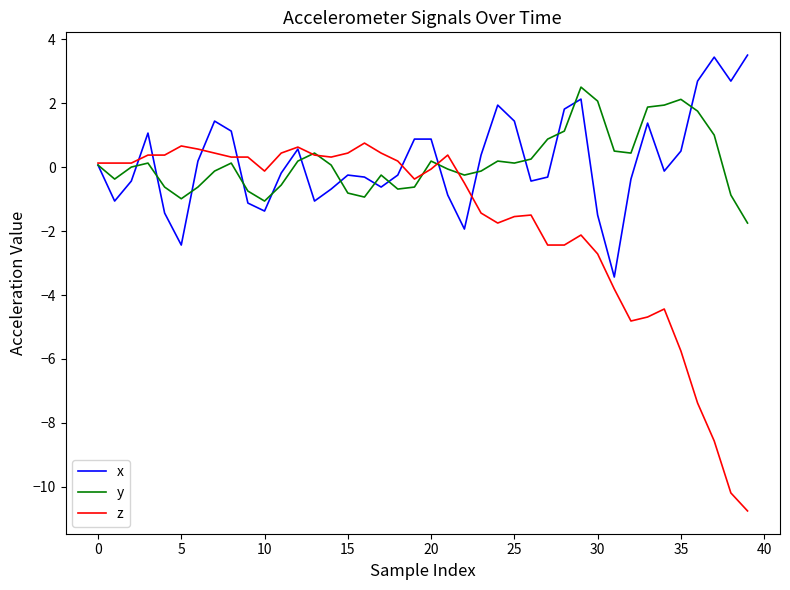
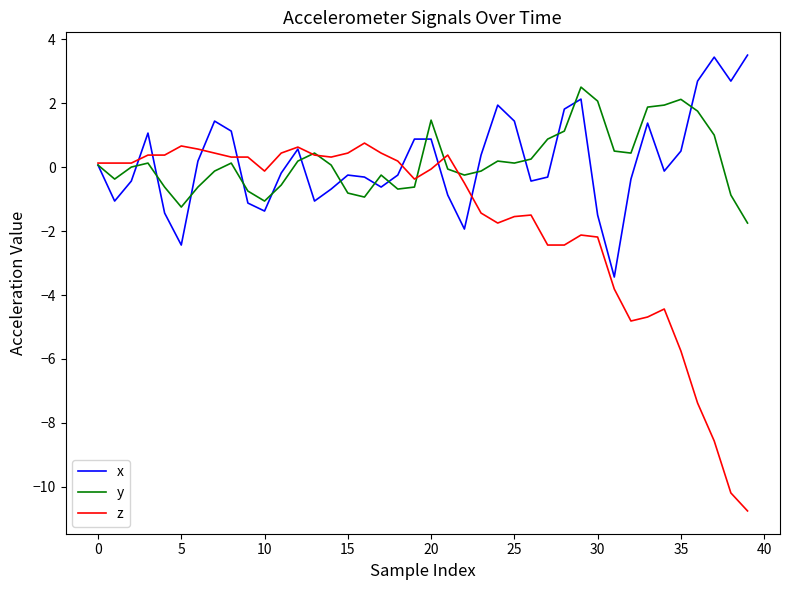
  {
    "x": {
      "5": -2.4,
      "10": -1.4,
      "15": -0.3,
      "20": 0.9,
      "25": 1.4,
      "30": -1.5,
      "35": 0.5
    },
    "y": {
-     "5": -1.0,
+     "5": -1.3,
      "10": -1.1,
      "15": -0.8,
-     "20": 0.2,
+     "20": 1.5,
      "25": 0.1,
      "30": 2.1,
      "35": 2.1
    },
    "z": {
      "5": 0.7,
      "10": -0.1,
      "15": 0.4,
      "20": -0.1,
      "25": -1.5,
-     "30": -2.7,
+     "30": -2.2,
      "35": -5.8
    }
  }
